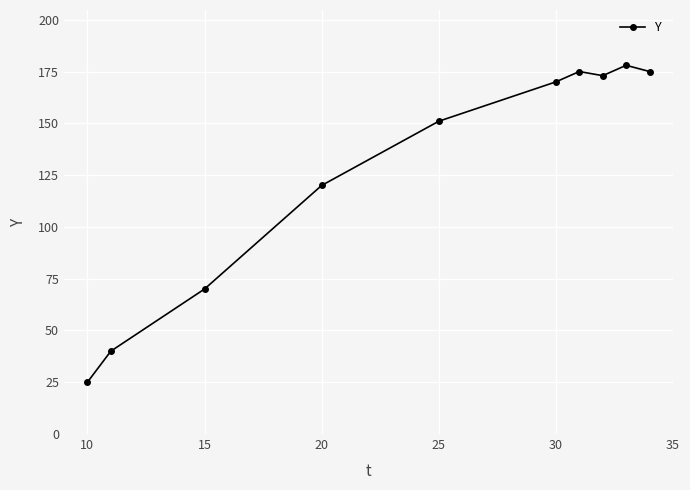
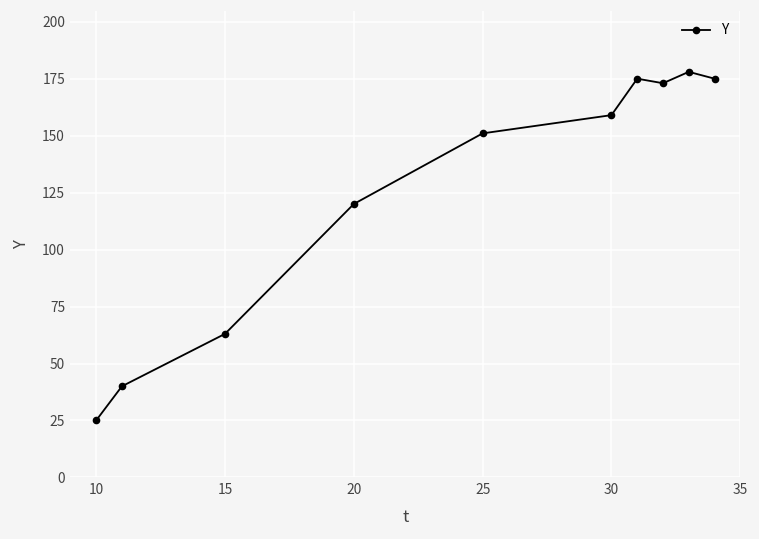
  {
    "10": 25,
-   "15": 70,
+   "15": 63,
    "20": 120,
    "25": 151,
-   "30": 170
+   "30": 159
  }
